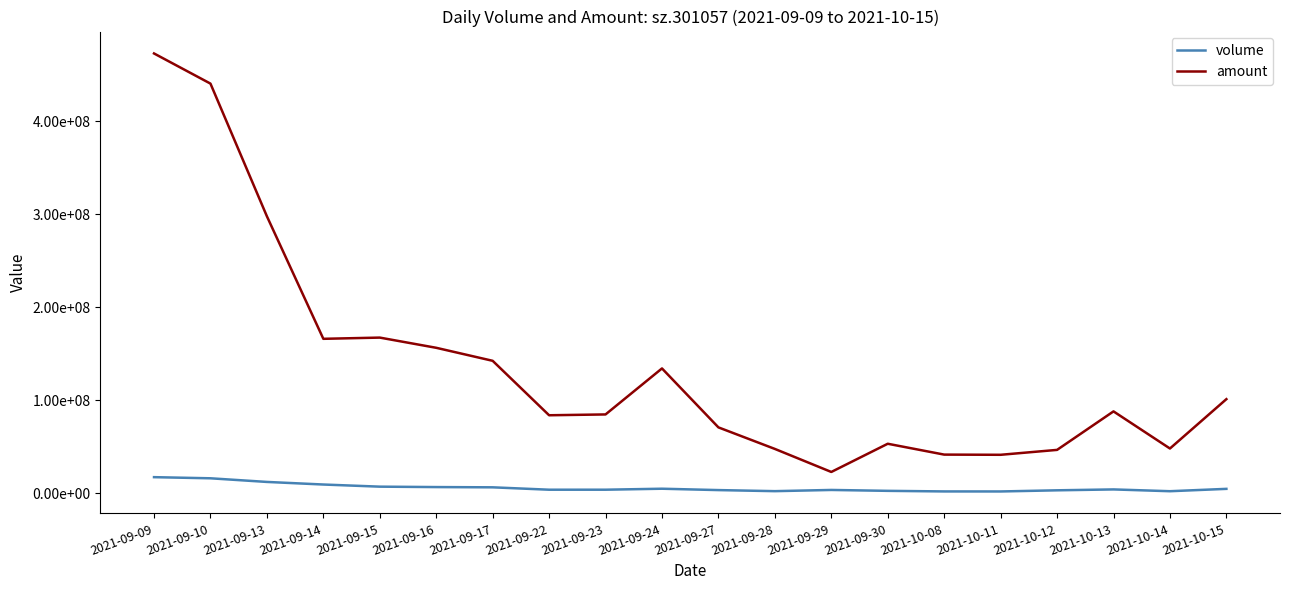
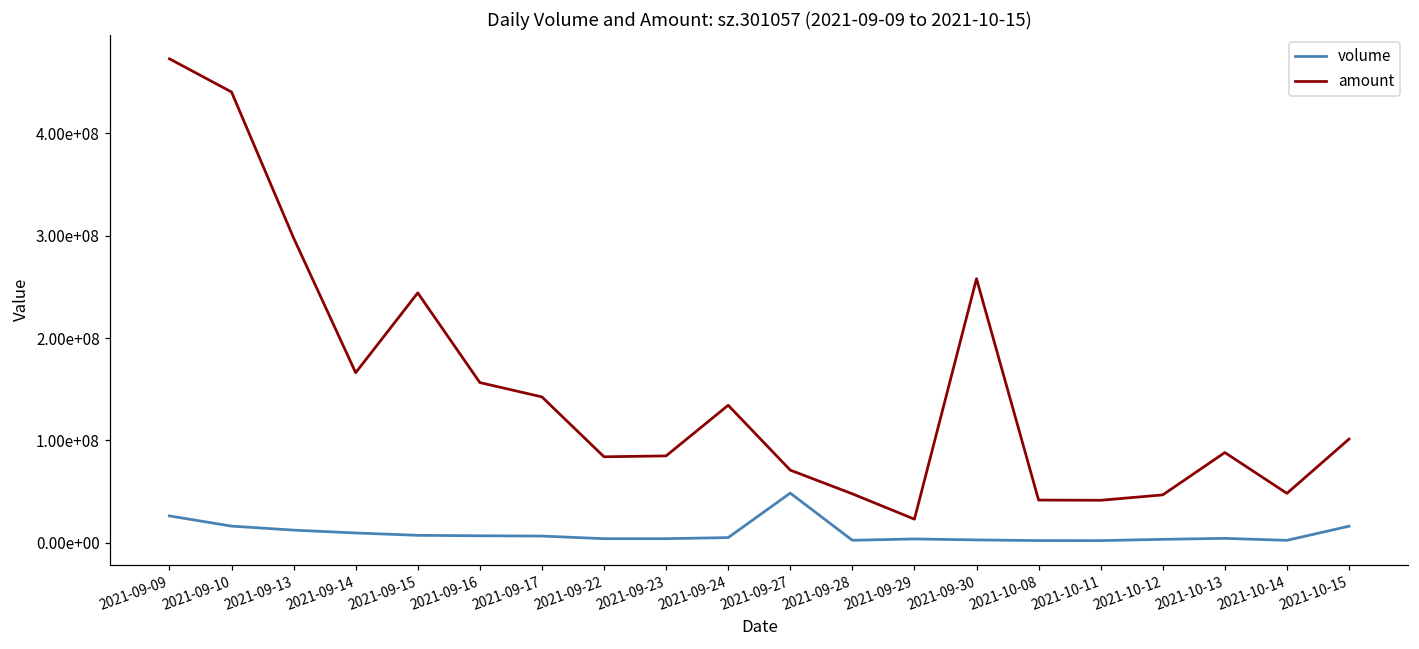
  {
    "volume": {
-     "2021-09-09": 20000000,
+     "2021-09-09": 30000000,
      "2021-09-10": 20000000,
      "2021-09-13": 10000000,
      "2021-09-14": 10000000,
      "2021-09-15": 10000000,
      "2021-09-16": 10000000,
      "2021-09-17": 10000000,
      "2021-09-22": 0,
      "2021-09-23": 0,
      "2021-09-24": 10000000,
-     "2021-09-27": 0,
+     "2021-09-27": 50000000,
      "2021-09-28": 0,
      "2021-09-29": 0,
      "2021-09-30": 0,
      "2021-10-08": 0,
      "2021-10-11": 0,
      "2021-10-12": 0,
      "2021-10-13": 0,
      "2021-10-14": 0,
-     "2021-10-15": 0
+     "2021-10-15": 20000000
    },
    "amount": {
      "2021-09-09": 470000000,
      "2021-09-10": 440000000,
      "2021-09-13": 300000000,
      "2021-09-14": 170000000,
-     "2021-09-15": 170000000,
+     "2021-09-15": 240000000,
      "2021-09-16": 160000000,
      "2021-09-17": 140000000,
      "2021-09-22": 80000000,
      "2021-09-23": 80000000,
      "2021-09-24": 130000000,
      "2021-09-27": 70000000,
      "2021-09-28": 50000000,
      "2021-09-29": 20000000,
-     "2021-09-30": 50000000,
+     "2021-09-30": 260000000,
      "2021-10-08": 40000000,
      "2021-10-11": 40000000,
      "2021-10-12": 50000000,
      "2021-10-13": 90000000,
      "2021-10-14": 50000000,
      "2021-10-15": 100000000
    }
  }
